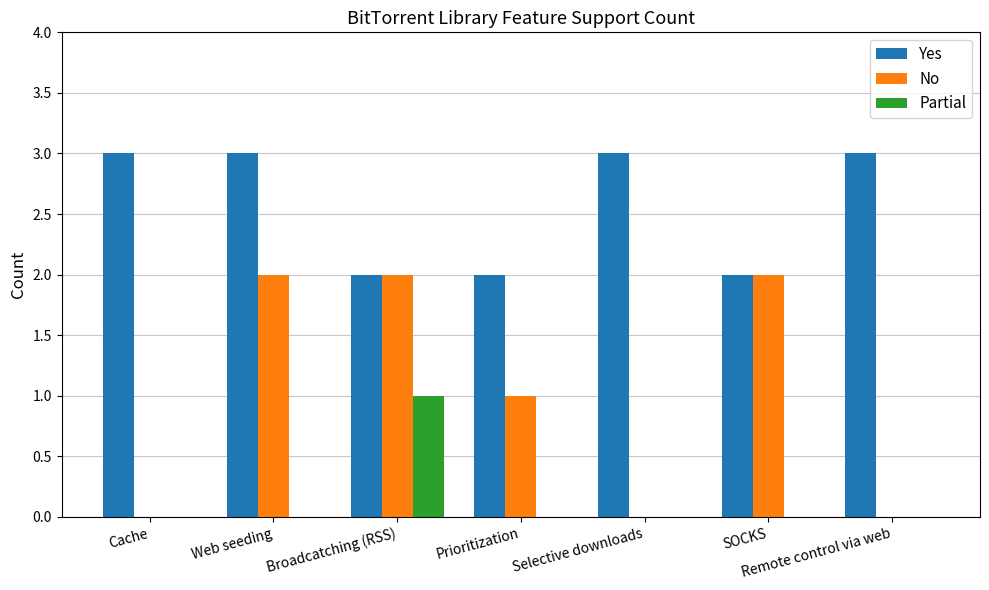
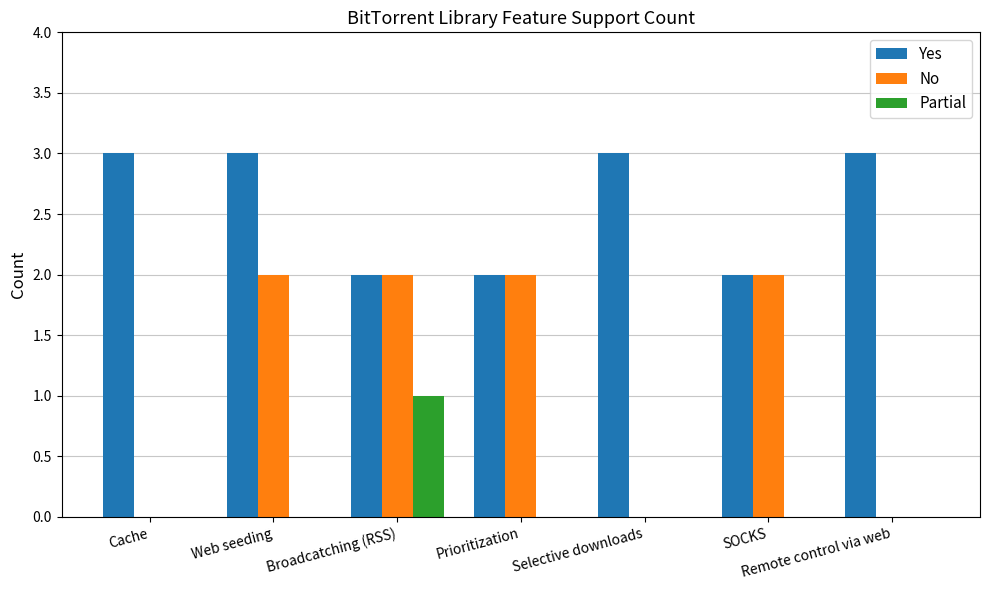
  {
    "Yes": {
      "Cache": 3,
      "Web seeding": 3,
      "Broadcatching (RSS)": 2,
      "Prioritization": 2,
      "Selective downloads": 3,
      "SOCKS": 2,
      "Remote control via web": 3
    },
    "No": {
      "Cache": 0,
      "Web seeding": 2,
      "Broadcatching (RSS)": 2,
-     "Prioritization": 1,
+     "Prioritization": 2,
      "Selective downloads": 0,
      "SOCKS": 2,
      "Remote control via web": 0
    },
    "Partial": {
      "Cache": 0,
      "Web seeding": 0,
      "Broadcatching (RSS)": 1,
      "Prioritization": 0,
      "Selective downloads": 0,
      "SOCKS": 0,
      "Remote control via web": 0
    }
  }
